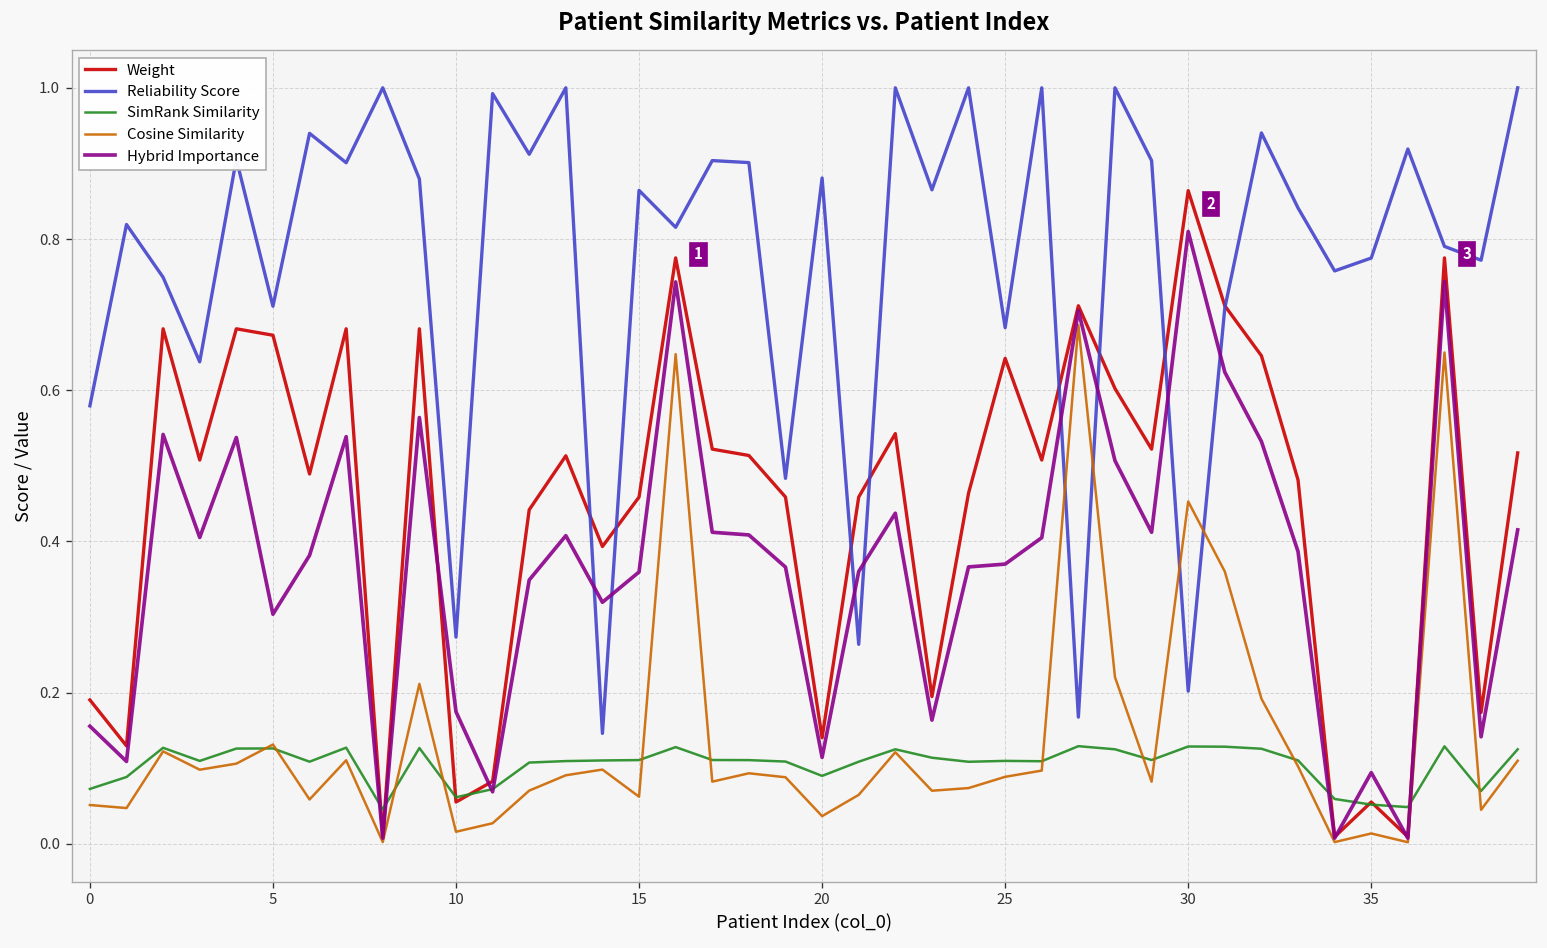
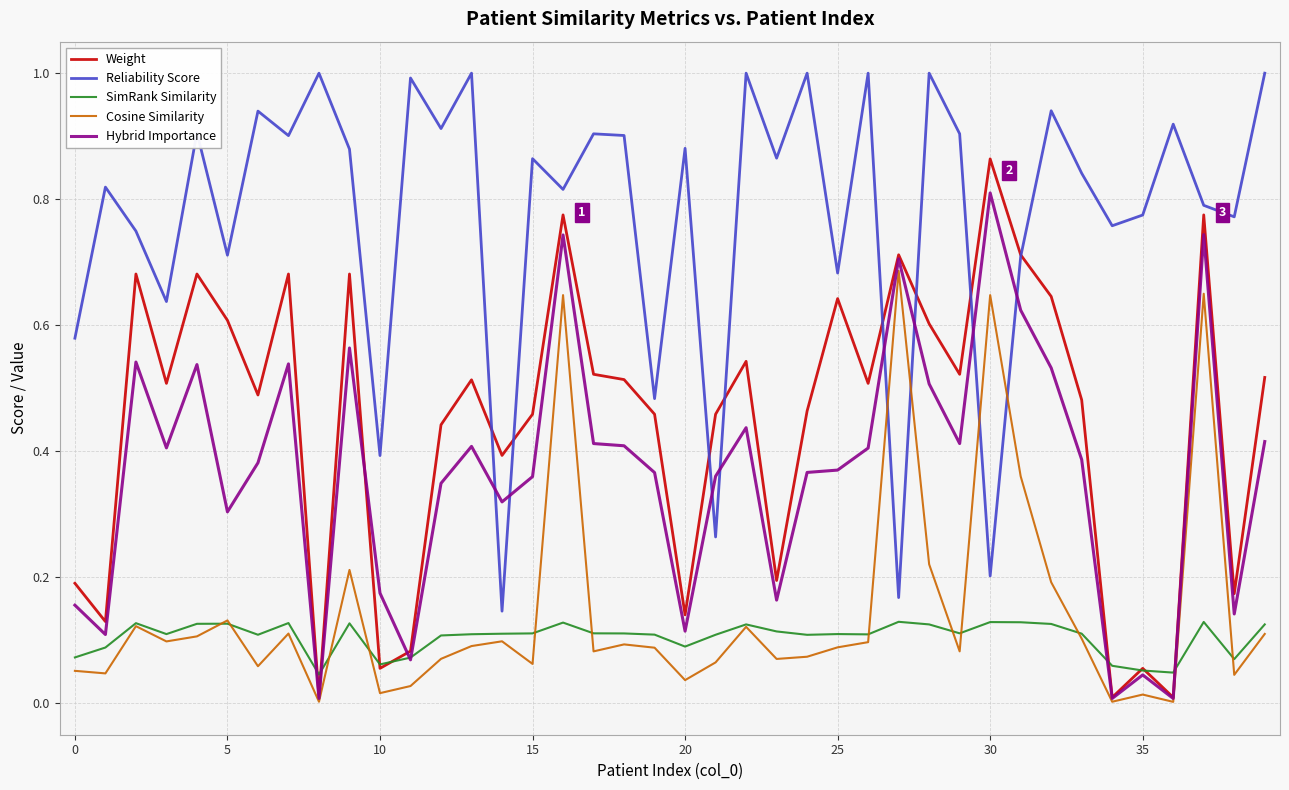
  {
    "Weight": {
      "0": 0.19,
-     "5": 0.67,
+     "5": 0.61,
      "10": 0.06,
      "15": 0.46,
      "20": 0.14,
      "25": 0.64
    },
    "Reliability Score": {
      "0": 0.58,
      "5": 0.71,
-     "10": 0.27,
+     "10": 0.39,
      "15": 0.86,
      "20": 0.88,
      "25": 0.68,
      "30": 0.20,
      "35": 0.77
    },
    "SimRank Similarity": {
      "0": 0.07,
      "5": 0.13,
      "10": 0.06,
      "15": 0.11,
      "20": 0.09,
      "25": 0.11,
      "30": 0.13
    },
    "Cosine Similarity": {
      "0": 0.05,
      "5": 0.13,
      "10": 0.02,
      "15": 0.06,
      "20": 0.04,
      "25": 0.09,
-     "30": 0.45,
+     "30": 0.65,
      "35": 0.01
    },
    "Hybrid Importance": {
      "0": 0.16,
      "5": 0.30,
      "10": 0.17,
      "15": 0.36,
      "20": 0.11,
      "25": 0.37,
      "30": 0.81,
-     "35": 0.09
+     "35": 0.04
    }
  }
